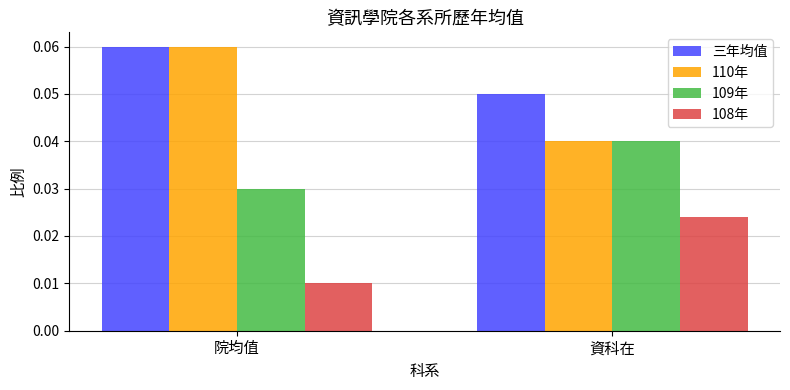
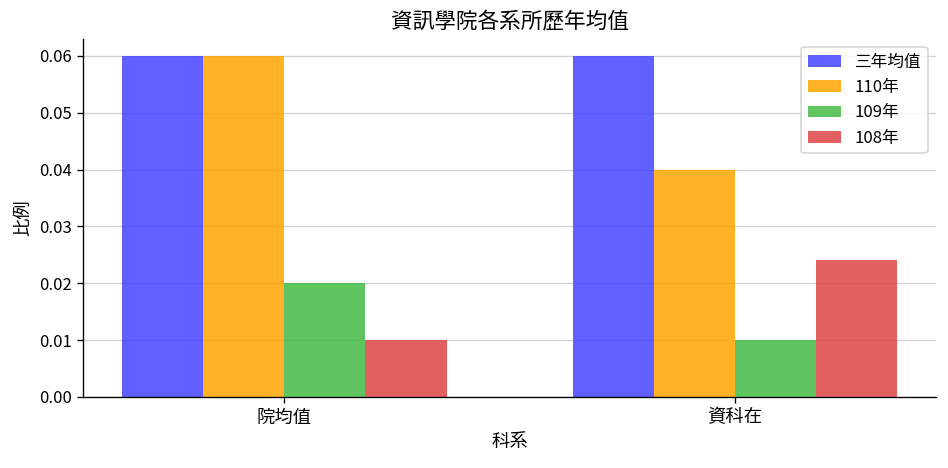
  {
    "三年均值": {
      "院均值": 0.06,
-     "資科在": 0.05
+     "資科在": 0.06
    },
    "110年": {
      "院均值": 0.06,
      "資科在": 0.04
    },
    "109年": {
-     "院均值": 0.03,
-     "資科在": 0.04
+     "院均值": 0.02,
+     "資科在": 0.01
    },
    "108年": {
      "院均值": 0.01,
      "資科在": 0.024
    }
  }
